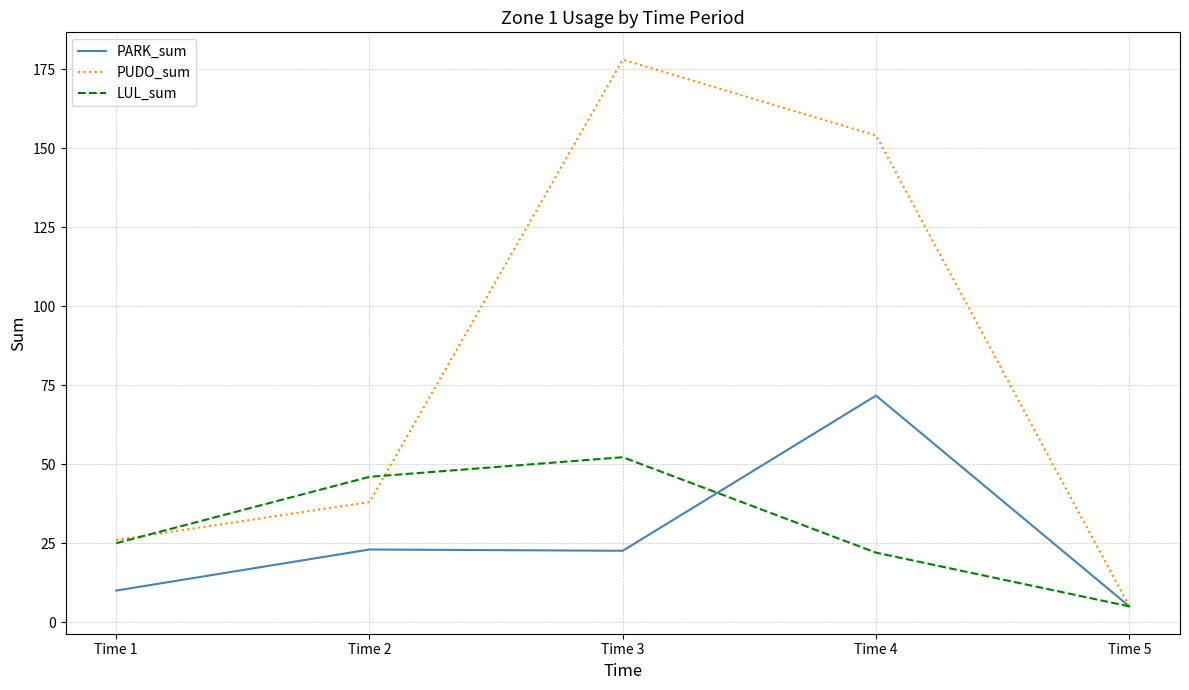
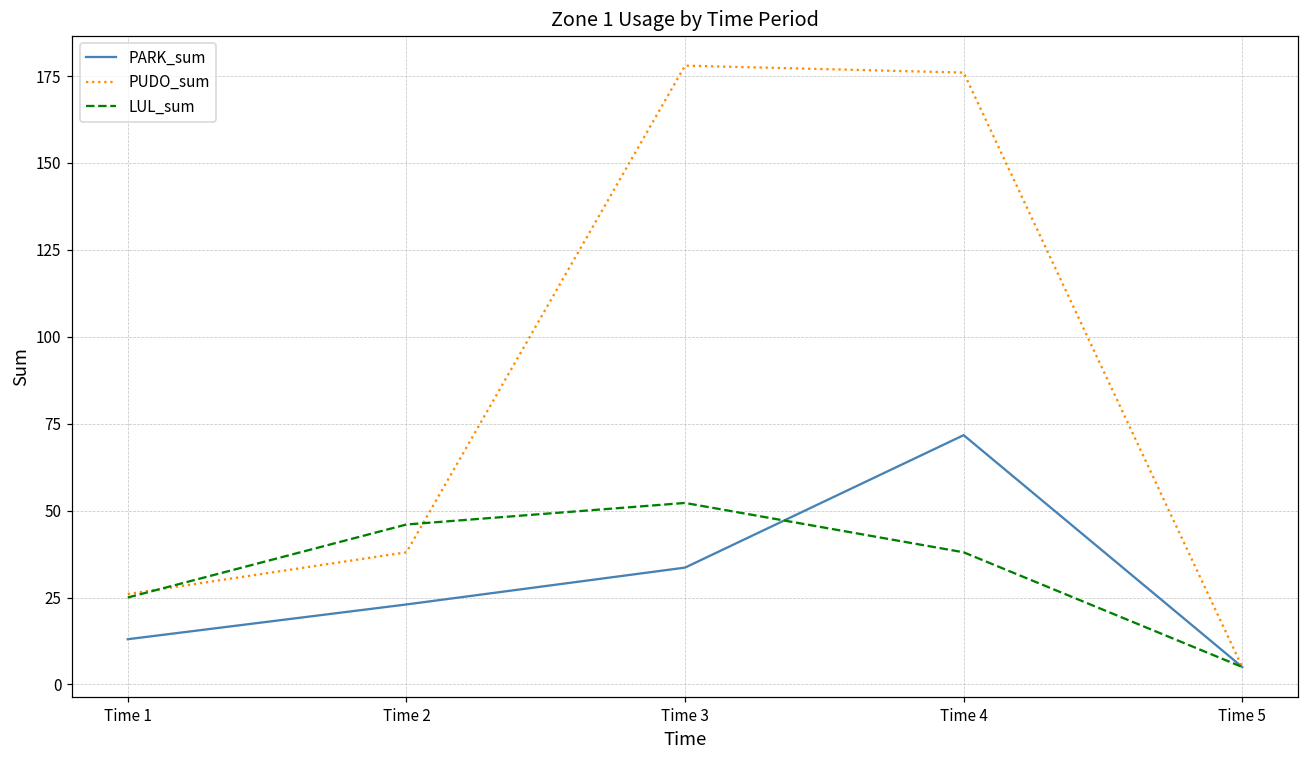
  {
    "PARK_sum": {
-     "Time 1": 10,
+     "Time 1": 13,
      "Time 2": 23,
-     "Time 3": 23,
+     "Time 3": 34,
      "Time 4": 72
    },
    "PUDO_sum": {
      "Time 1": 26,
      "Time 2": 38,
      "Time 3": 178,
-     "Time 4": 154
+     "Time 4": 176
    },
    "LUL_sum": {
      "Time 1": 25,
      "Time 2": 46,
      "Time 3": 52,
-     "Time 4": 22
+     "Time 4": 38
    }
  }
